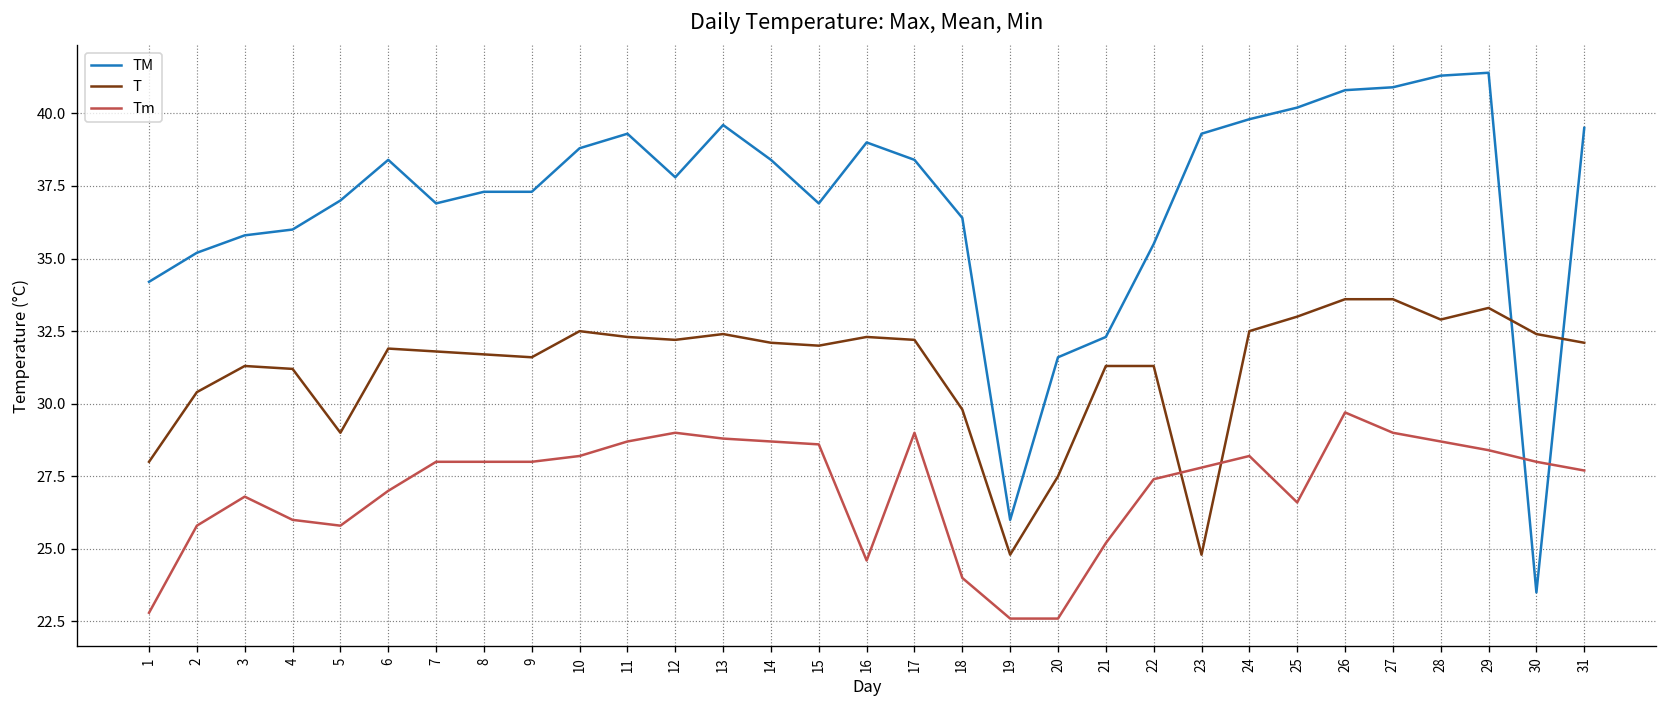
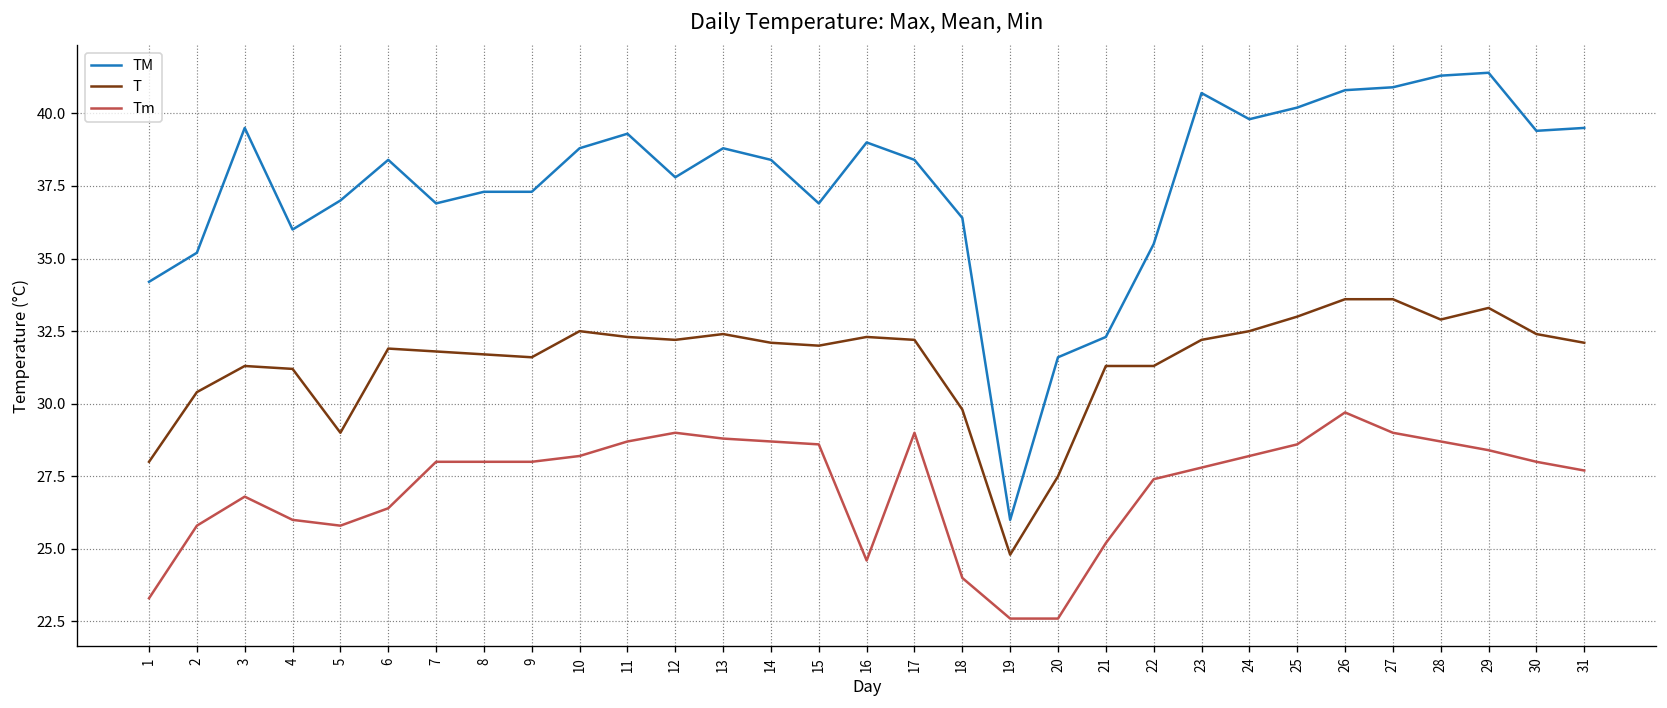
  {
    "TM": {
      "1": 34.2,
      "2": 35.2,
-     "3": 35.8,
+     "3": 39.5,
      "4": 36.0,
      "5": 37.0,
      "6": 38.4,
      "7": 36.9,
      "8": 37.3,
      "9": 37.3,
      "10": 38.8,
      "11": 39.3,
      "12": 37.8,
-     "13": 39.6,
+     "13": 38.8,
      "14": 38.4,
      "15": 36.9,
      "16": 39.0,
      "17": 38.4,
      "18": 36.4,
      "19": 26.0,
      "20": 31.6,
      "21": 32.3,
      "22": 35.5,
-     "23": 39.3,
+     "23": 40.7,
      "24": 39.8,
      "25": 40.2,
      "26": 40.8,
      "27": 40.9,
      "28": 41.3,
      "29": 41.4,
-     "30": 23.5,
+     "30": 39.4,
      "31": 39.5
    },
    "T": {
      "1": 28.0,
      "2": 30.4,
      "3": 31.3,
      "4": 31.2,
      "5": 29.0,
      "6": 31.9,
      "7": 31.8,
      "8": 31.7,
      "9": 31.6,
      "10": 32.5,
      "11": 32.3,
      "12": 32.2,
      "13": 32.4,
      "14": 32.1,
      "15": 32.0,
      "16": 32.3,
      "17": 32.2,
      "18": 29.8,
      "19": 24.8,
      "20": 27.5,
      "21": 31.3,
      "22": 31.3,
-     "23": 24.8,
+     "23": 32.2,
      "24": 32.5,
      "25": 33.0,
      "26": 33.6,
      "27": 33.6,
      "28": 32.9,
      "29": 33.3,
      "30": 32.4,
      "31": 32.1
    },
    "Tm": {
-     "1": 22.8,
+     "1": 23.3,
      "2": 25.8,
      "3": 26.8,
      "4": 26.0,
      "5": 25.8,
-     "6": 27.0,
+     "6": 26.4,
      "7": 28.0,
      "8": 28.0,
      "9": 28.0,
      "10": 28.2,
      "11": 28.7,
      "12": 29.0,
      "13": 28.8,
      "14": 28.7,
      "15": 28.6,
      "16": 24.6,
      "17": 29.0,
      "18": 24.0,
      "19": 22.6,
      "20": 22.6,
      "21": 25.2,
      "22": 27.4,
      "23": 27.8,
      "24": 28.2,
-     "25": 26.6,
+     "25": 28.6,
      "26": 29.7,
      "27": 29.0,
      "28": 28.7,
      "29": 28.4,
      "30": 28.0,
      "31": 27.7
    }
  }
